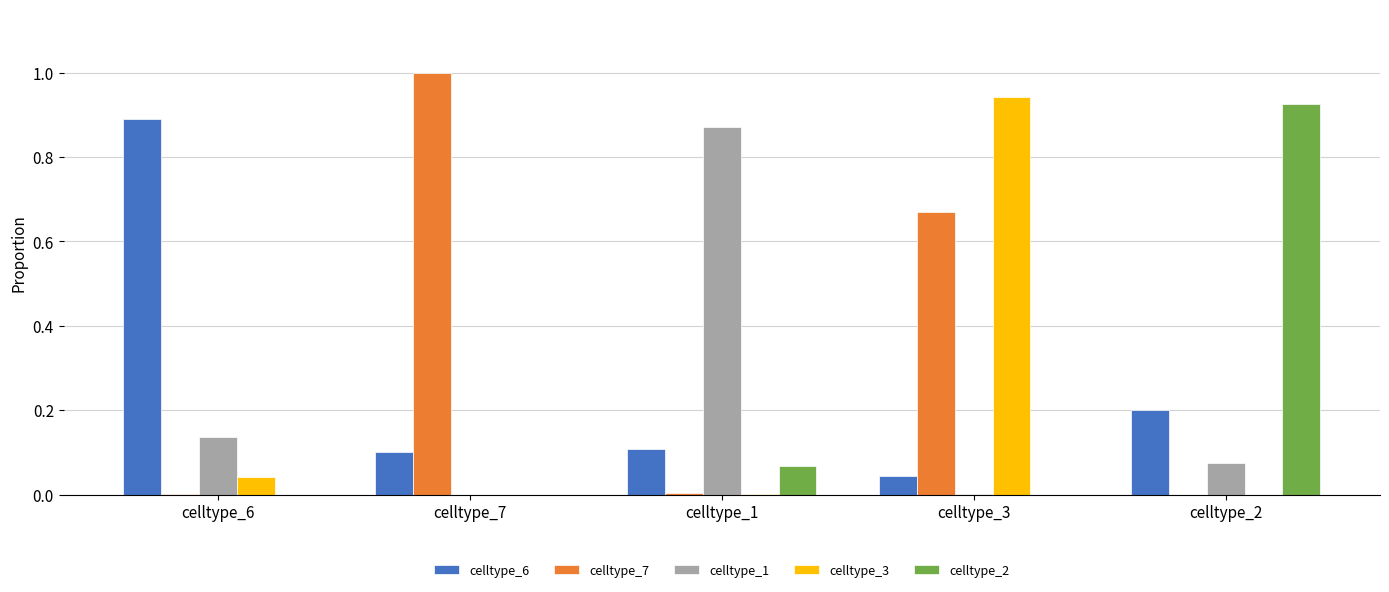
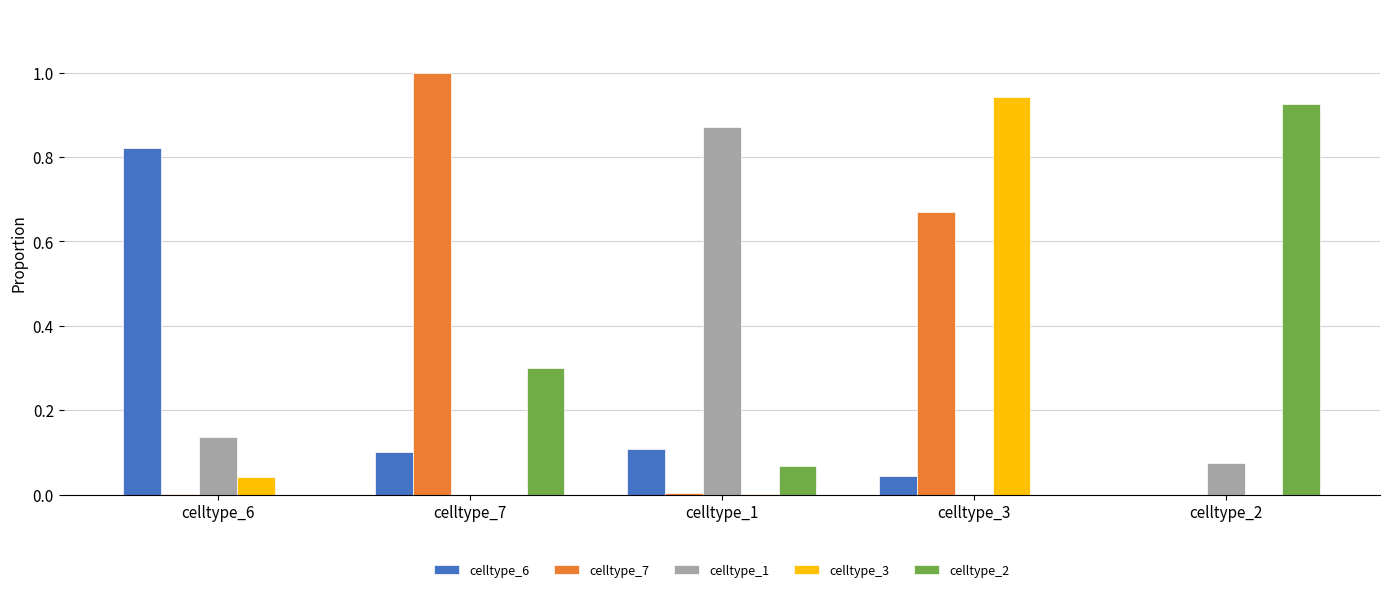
  {
    "celltype_6": {
-     "celltype_6": 0.89,
+     "celltype_6": 0.82,
      "celltype_7": 0.10,
      "celltype_1": 0.11,
      "celltype_3": 0.04,
-     "celltype_2": 0.2
+     "celltype_2": 0.0
    },
    "celltype_7": {
      "celltype_7": 1.00,
      "celltype_3": 0.67,
      "celltype_2": 0.00
    },
    "celltype_1": {
      "celltype_6": 0.14,
      "celltype_7": 0.00,
      "celltype_1": 0.87,
      "celltype_2": 0.07
    },
    "celltype_3": {
      "celltype_6": 0.04,
      "celltype_7": 0.00,
      "celltype_3": 0.94,
      "celltype_2": 0.00
    },
    "celltype_2": {
      "celltype_6": 0.0,
-     "celltype_7": 0.0,
+     "celltype_7": 0.3,
      "celltype_1": 0.07,
      "celltype_3": 0.0,
      "celltype_2": 0.93
    }
  }
